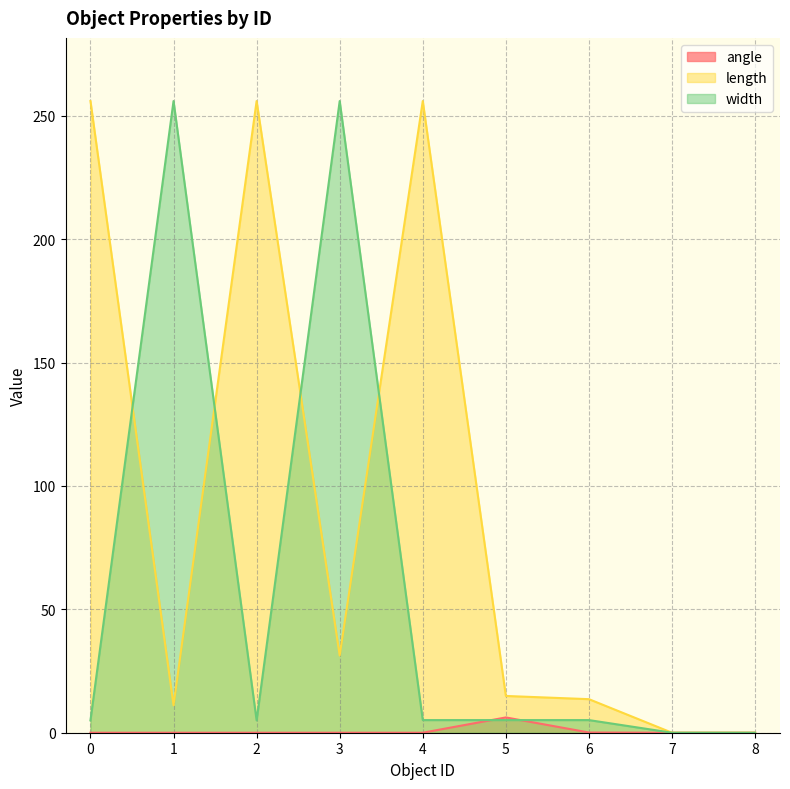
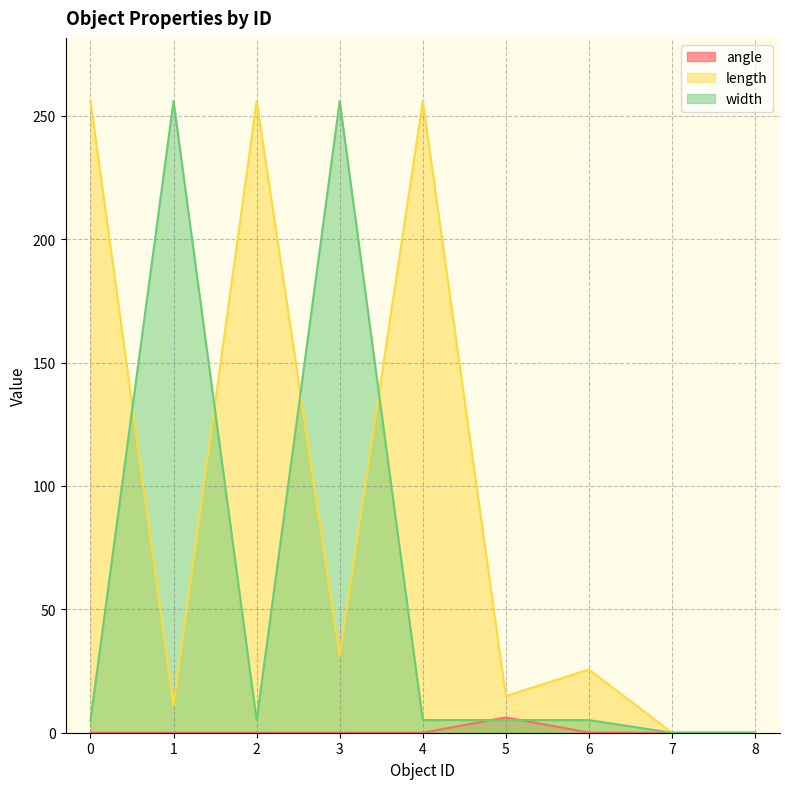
  {
    "angle": {
      "0": 0,
      "1": 0,
      "2": 0,
      "3": 0,
      "4": 0,
      "5": 6,
      "6": 0
    },
    "length": {
      "0": 256,
      "1": 11,
      "2": 256,
      "3": 31,
      "4": 256,
      "5": 15,
-     "6": 14
+     "6": 26
    },
    "width": {
      "0": 5,
      "1": 256,
      "2": 5,
      "3": 256,
      "4": 5,
      "5": 5,
      "6": 5
    }
  }
